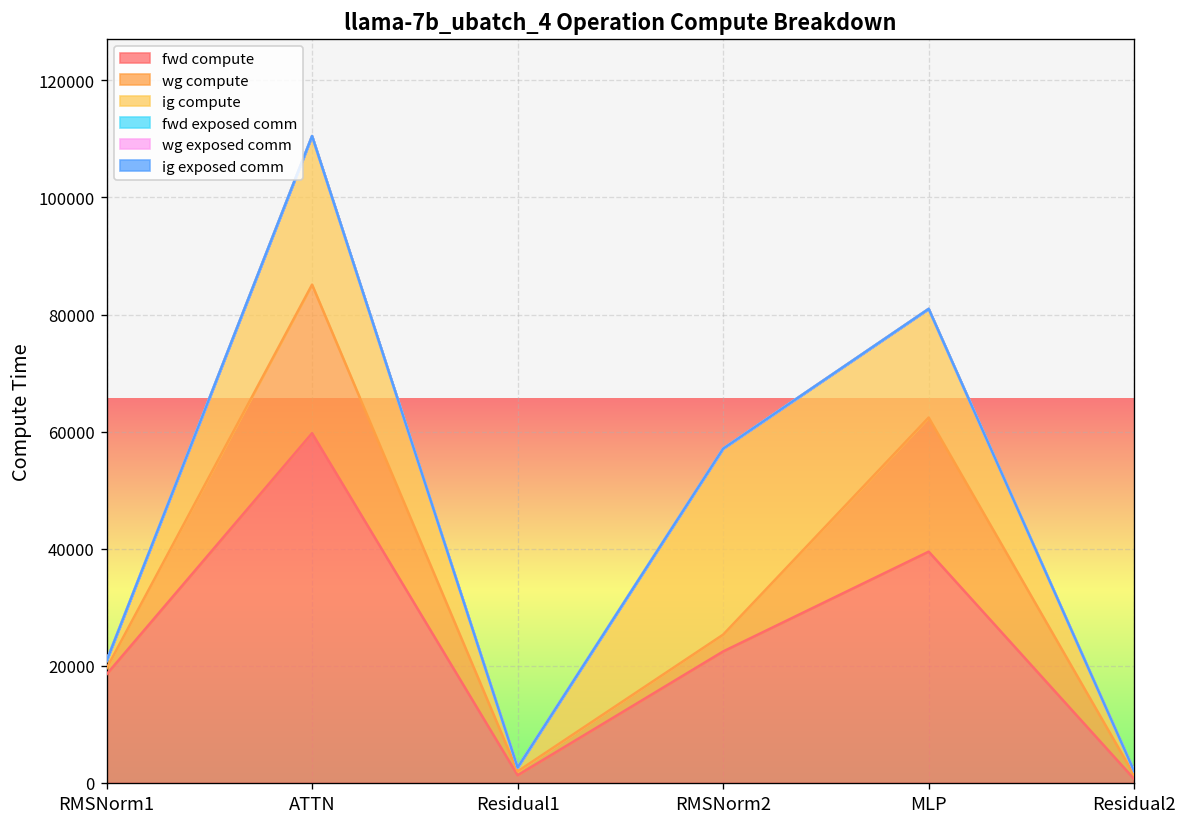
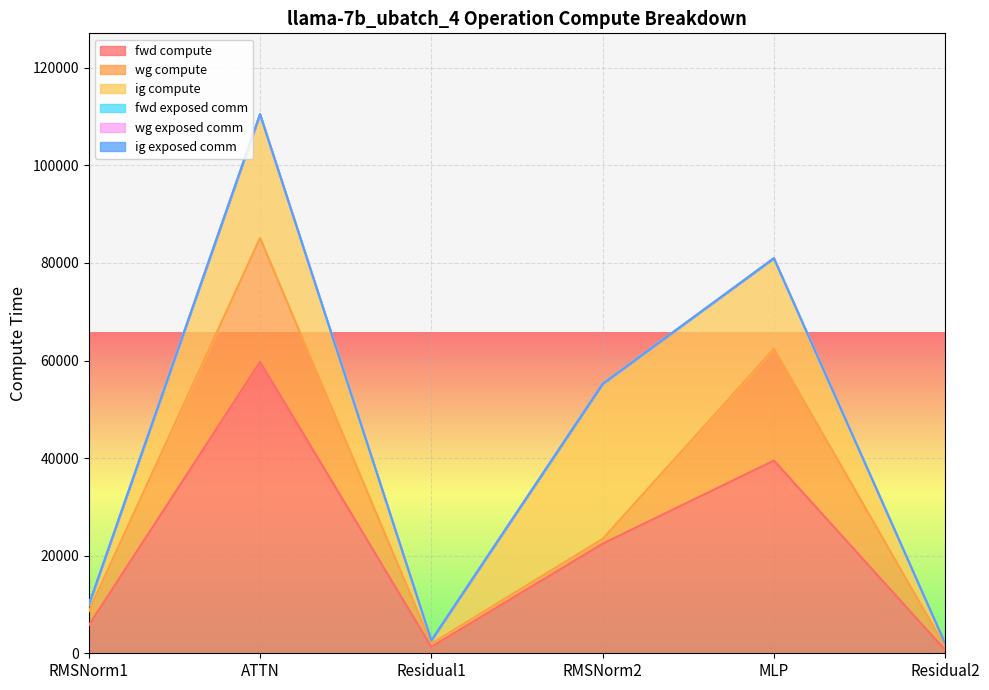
  {
    "fwd compute": {
-     "RMSNorm1": 19000,
+     "RMSNorm1": 6000,
      "ATTN": 60000,
      "Residual1": 1000,
      "RMSNorm2": 22000,
      "MLP": 40000,
      "Residual2": 1000
    },
    "wg compute": {
-     "RMSNorm1": 1000,
+     "RMSNorm1": 3000,
      "ATTN": 25000,
      "Residual1": 1000,
-     "RMSNorm2": 3000,
+     "RMSNorm2": 1000,
      "MLP": 23000,
      "Residual2": 1000
    }
  }
